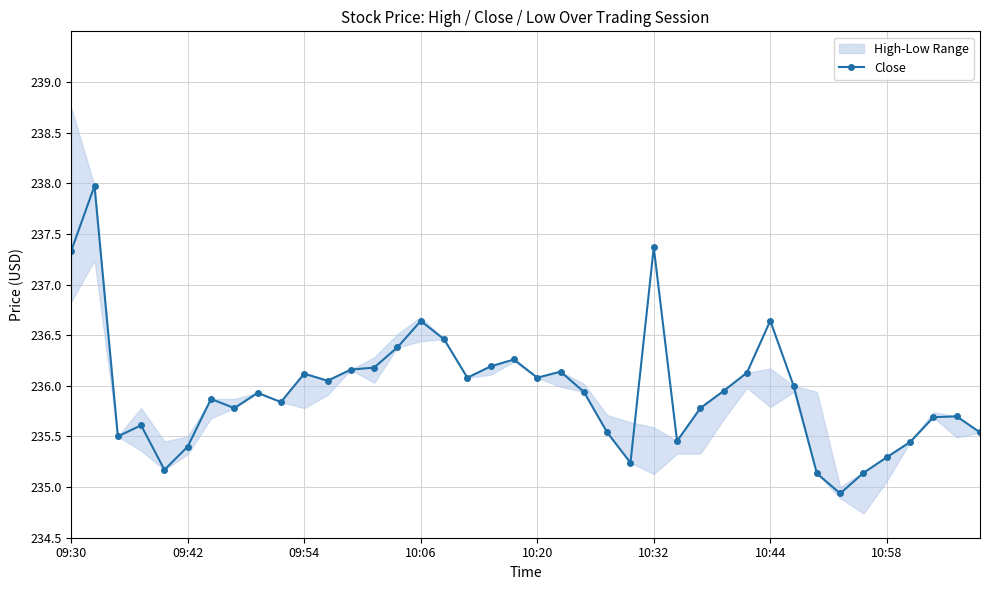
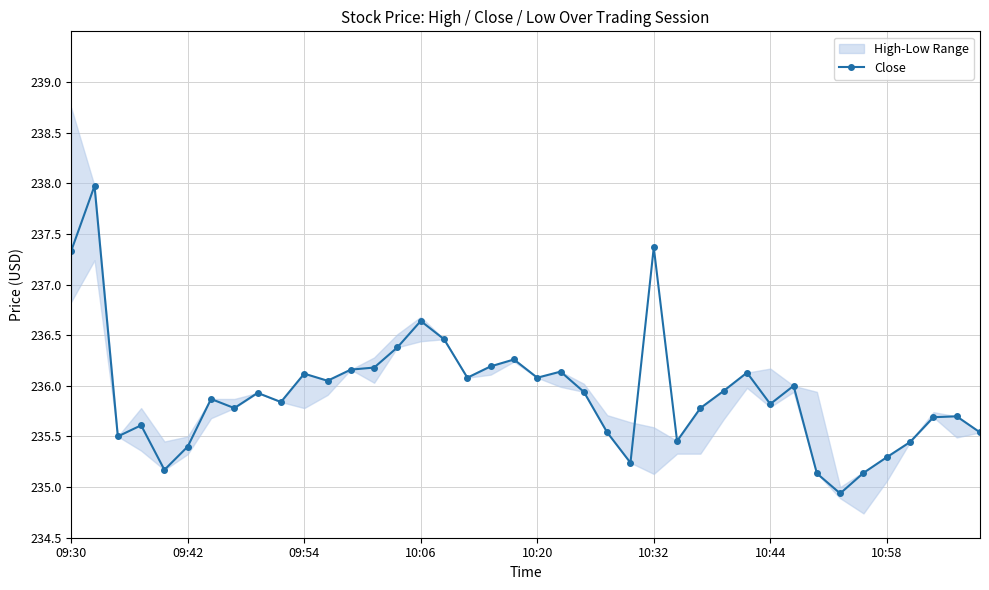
  {
    "Close": {
      "09:30": 237.33,
      "09:42": 235.40,
      "10:06": 236.64,
      "10:32": 237.37,
-     "10:44": 236.64
+     "10:44": 235.82
    }
  }
